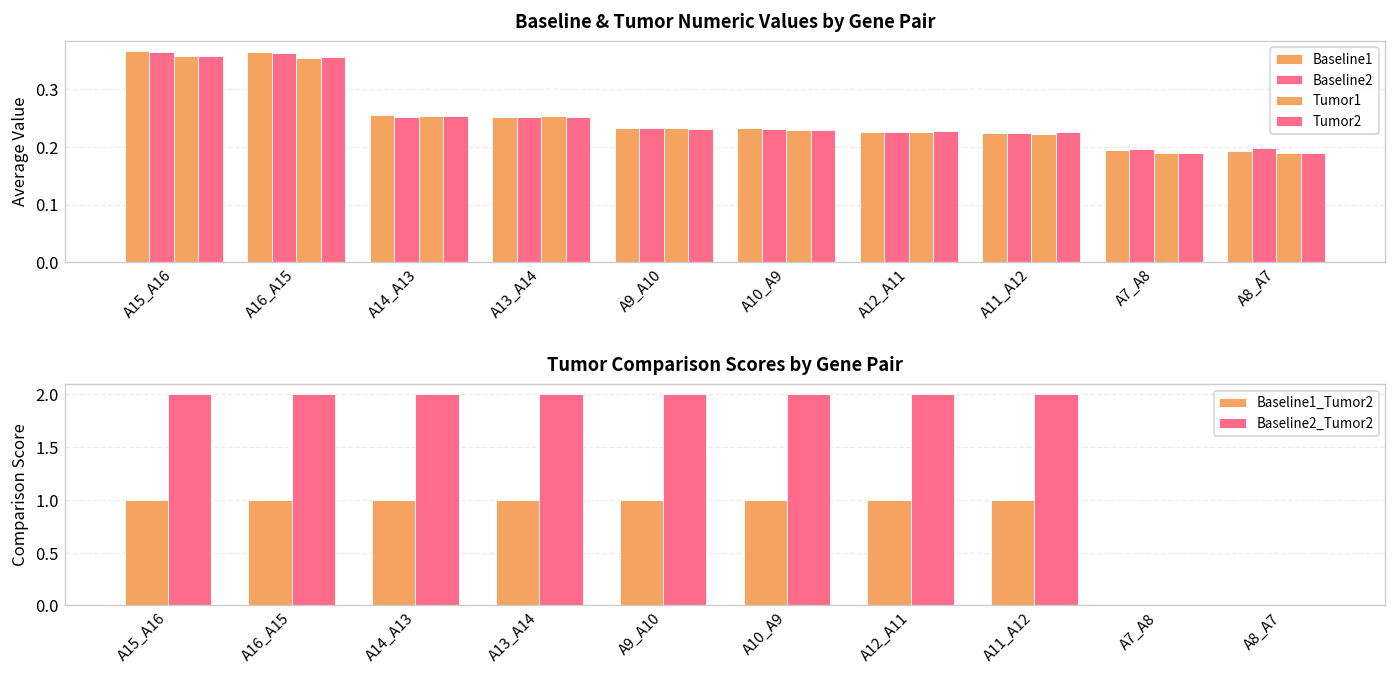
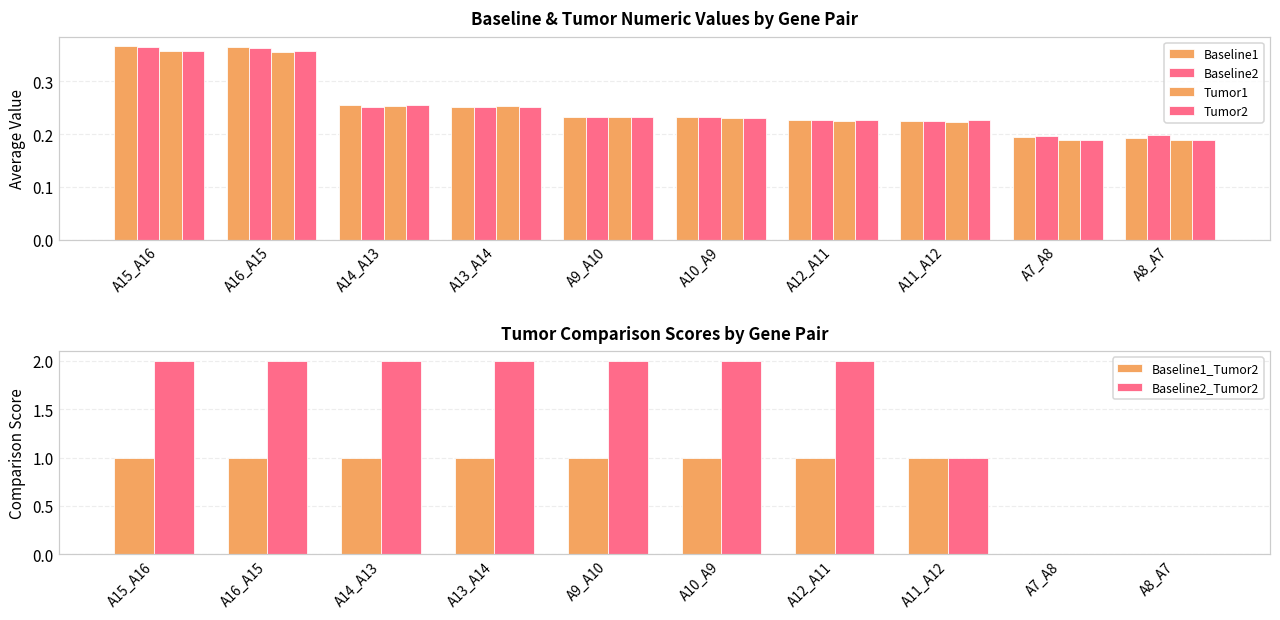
  {
    "Tumor Comparison Scores by Gene Pair": {
      "Baseline1_Tumor2": {
        "A15_A16": 1,
        "A16_A15": 1,
        "A14_A13": 1,
        "A13_A14": 1,
        "A9_A10": 1,
        "A10_A9": 1,
        "A12_A11": 1,
        "A11_A12": 1,
        "A7_A8": 0,
        "A8_A7": 0
      },
      "Baseline2_Tumor2": {
        "A15_A16": 2,
        "A16_A15": 2,
        "A14_A13": 2,
        "A13_A14": 2,
        "A9_A10": 2,
        "A10_A9": 2,
        "A12_A11": 2,
-       "A11_A12": 2,
+       "A11_A12": 1,
        "A7_A8": 0,
        "A8_A7": 0
      }
    }
  }
